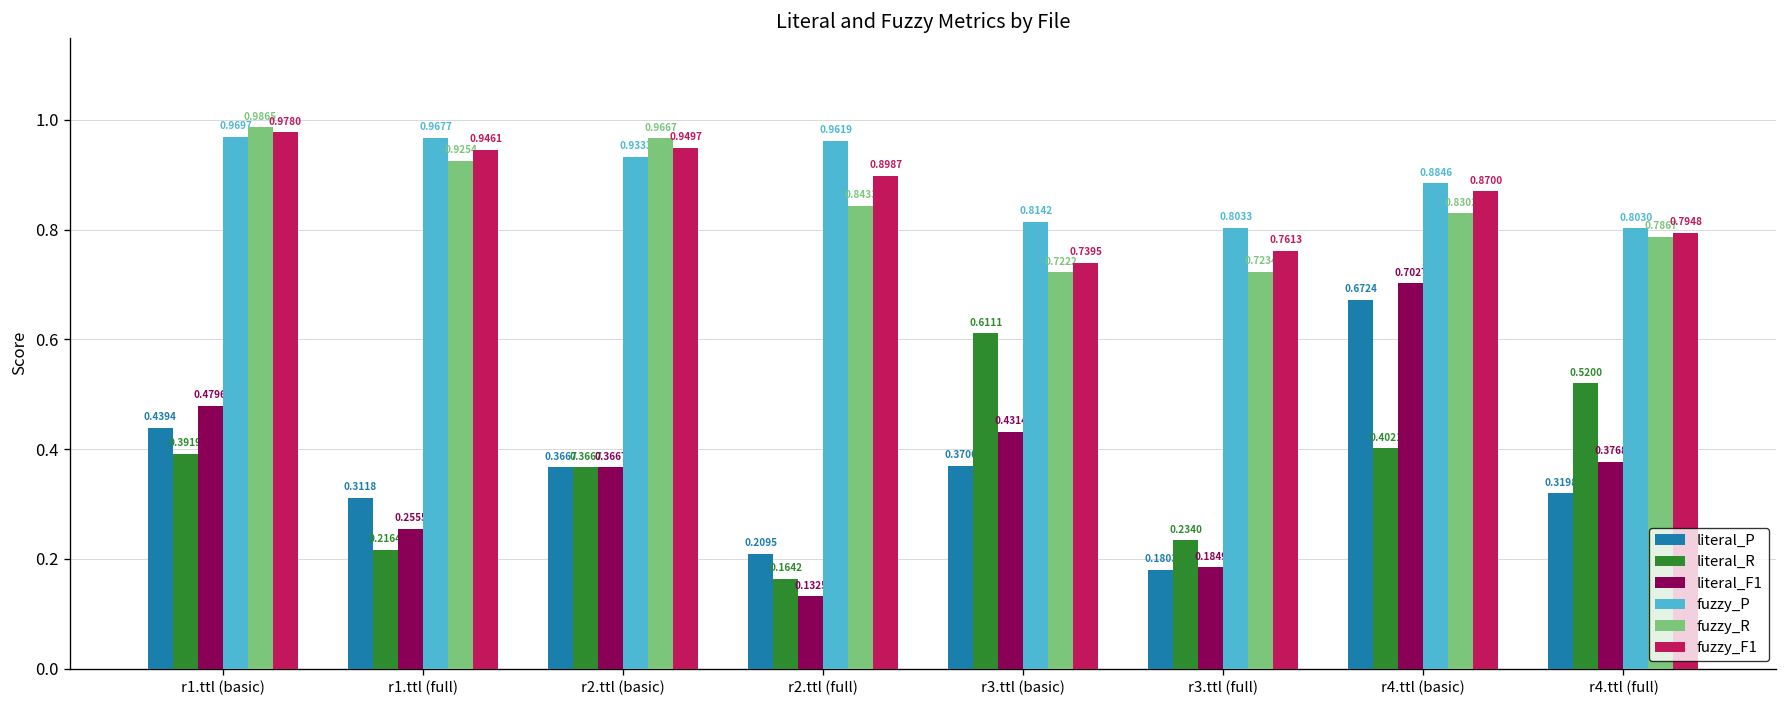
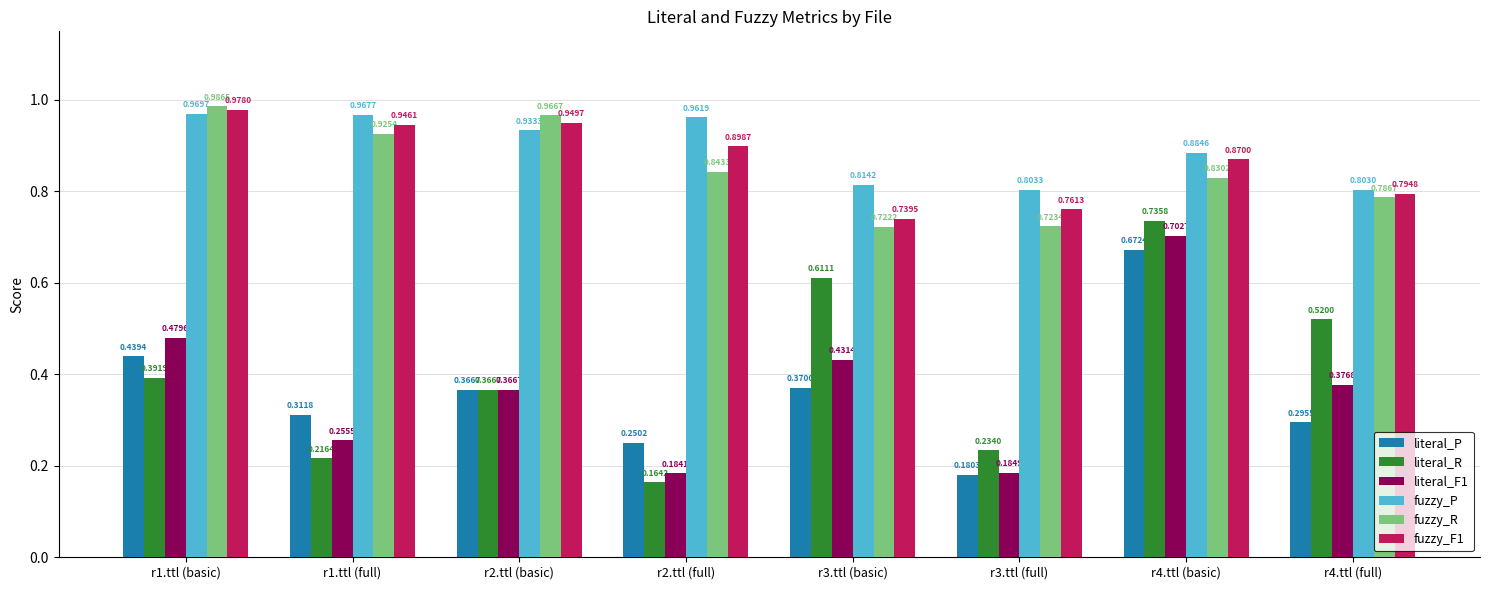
  {
    "literal_P": {
      "r1.ttl (basic)": 0.4394,
      "r1.ttl (full)": 0.3118,
-     "r2.ttl (full)": 0.2095,
+     "r2.ttl (full)": 0.2502,
      "r3.ttl (basic)": 0.3700,
      "r3.ttl (full)": 0.1803,
      "r4.ttl (basic)": 0.6724,
-     "r4.ttl (full)": 0.3198
+     "r4.ttl (full)": 0.2955
    },
    "literal_R": {
      "r1.ttl (basic)": 0.3919,
      "r1.ttl (full)": 0.2164,
      "r2.ttl (full)": 0.1642,
      "r3.ttl (basic)": 0.6111,
      "r3.ttl (full)": 0.2340,
-     "r4.ttl (basic)": 0.4021,
+     "r4.ttl (basic)": 0.7358,
      "r4.ttl (full)": 0.5200
    },
    "literal_F1": {
      "r1.ttl (basic)": 0.4796,
      "r1.ttl (full)": 0.2555,
-     "r2.ttl (full)": 0.1325,
+     "r2.ttl (full)": 0.1841,
      "r3.ttl (basic)": 0.4314,
      "r3.ttl (full)": 0.1849,
      "r4.ttl (basic)": 0.7027,
      "r4.ttl (full)": 0.3768
    },
    "fuzzy_P": {
      "r1.ttl (basic)": 0.9697,
      "r1.ttl (full)": 0.9677,
      "r2.ttl (basic)": 0.9333,
      "r2.ttl (full)": 0.9619,
      "r3.ttl (basic)": 0.8142,
      "r3.ttl (full)": 0.8033,
      "r4.ttl (basic)": 0.8846,
      "r4.ttl (full)": 0.8030
    },
    "fuzzy_R": {
      "r1.ttl (basic)": 0.9865,
      "r1.ttl (full)": 0.9254,
      "r2.ttl (basic)": 0.9667,
      "r2.ttl (full)": 0.8433,
      "r3.ttl (basic)": 0.7222,
      "r3.ttl (full)": 0.7234,
      "r4.ttl (basic)": 0.8302,
      "r4.ttl (full)": 0.7867
    },
    "fuzzy_F1": {
      "r1.ttl (basic)": 0.9780,
      "r1.ttl (full)": 0.9461,
      "r2.ttl (basic)": 0.9497,
      "r2.ttl (full)": 0.8987,
      "r3.ttl (basic)": 0.7395,
      "r3.ttl (full)": 0.7613,
      "r4.ttl (basic)": 0.8700,
      "r4.ttl (full)": 0.7948
    }
  }
